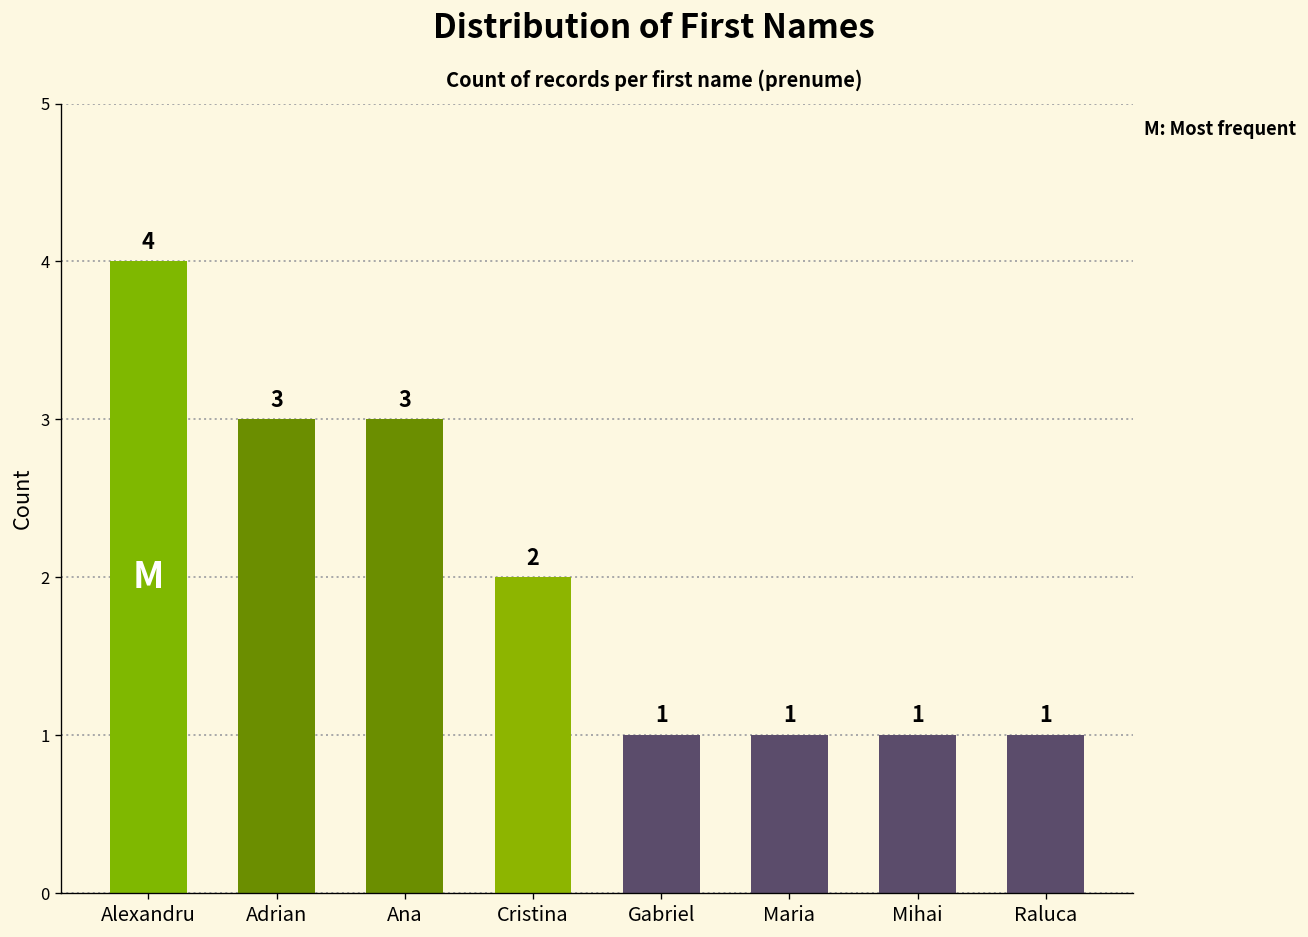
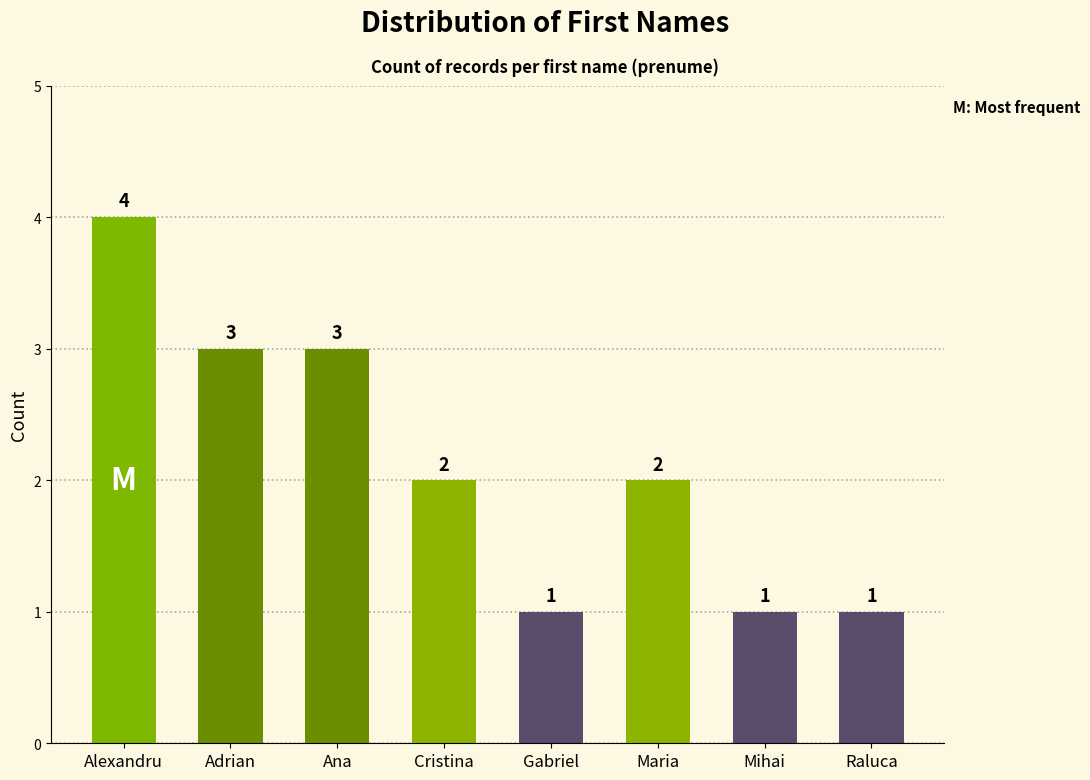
  {
    "Alexandru": 4,
    "Adrian": 3,
    "Ana": 3,
    "Cristina": 2,
    "Gabriel": 1,
-   "Maria": 1,
+   "Maria": 2,
    "Mihai": 1,
    "Raluca": 1
  }
